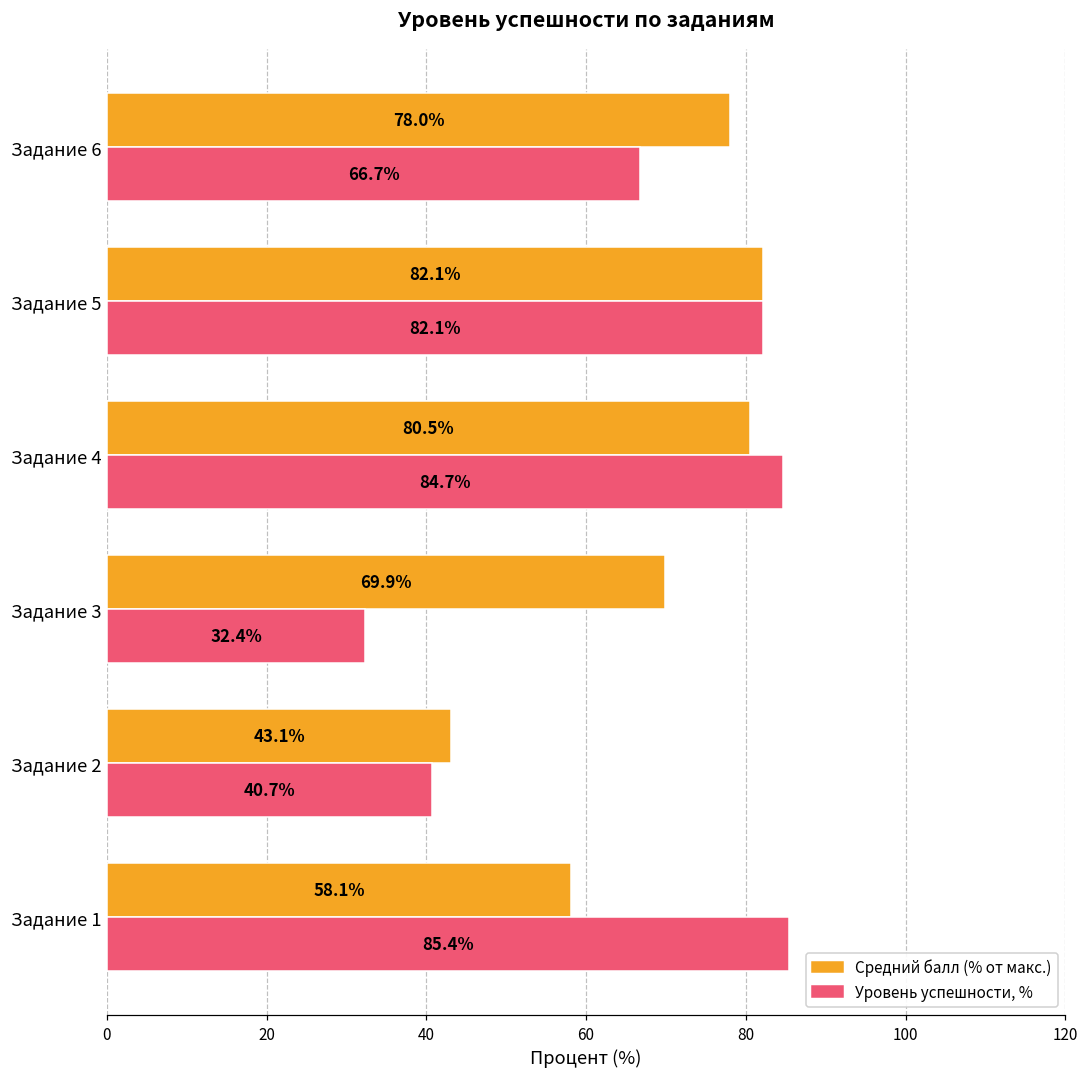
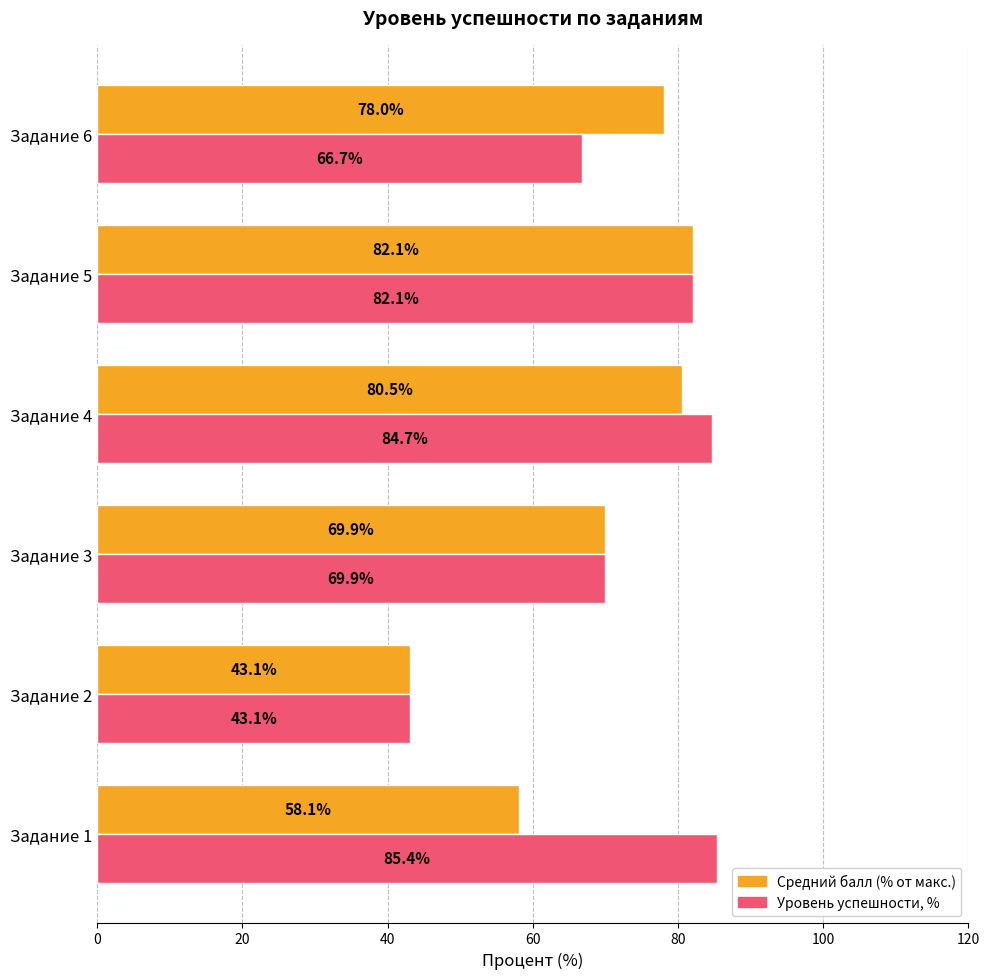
  {
    "Средний балл (% от макс.)": {
      "Задание 6": "78.0%",
      "Задание 5": "82.1%",
      "Задание 4": "80.5%",
      "Задание 3": "69.9%",
      "Задание 2": "43.1%",
      "Задание 1": "58.1%"
    },
    "Уровень успешности, %": {
      "Задание 6": "66.7%",
      "Задание 5": "82.1%",
      "Задание 4": "84.7%",
-     "Задание 3": "32.4%",
-     "Задание 2": "40.7%",
+     "Задание 3": "69.9%",
+     "Задание 2": "43.1%",
      "Задание 1": "85.4%"
    }
  }
